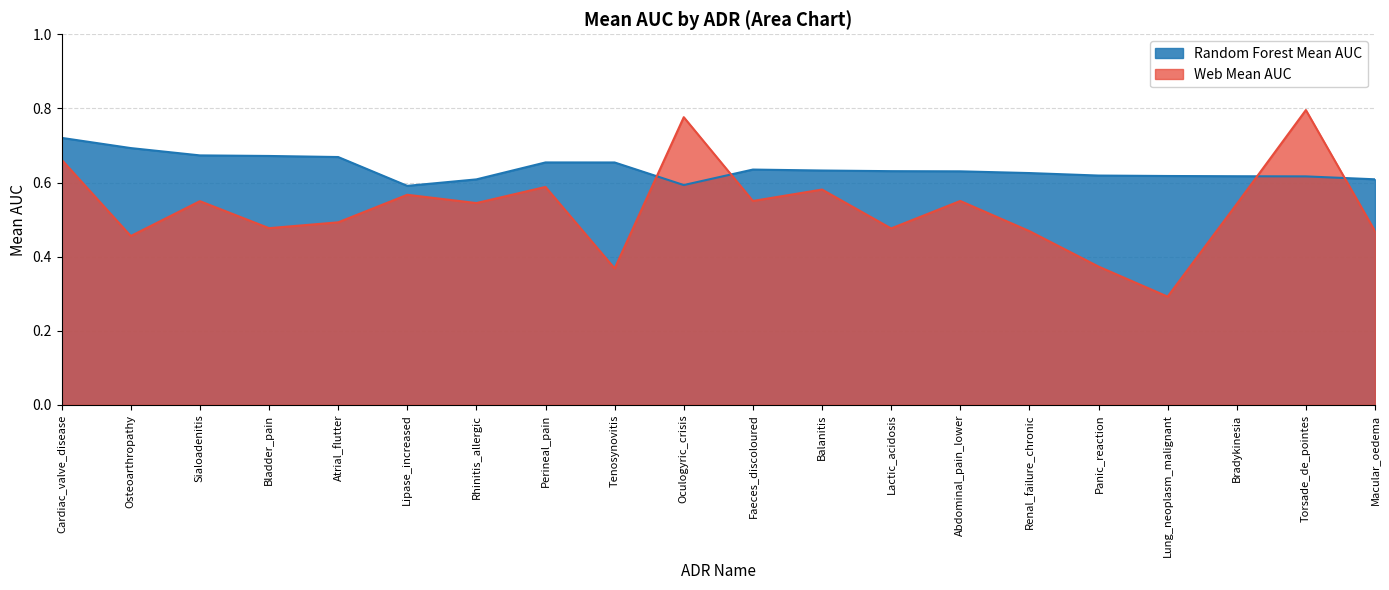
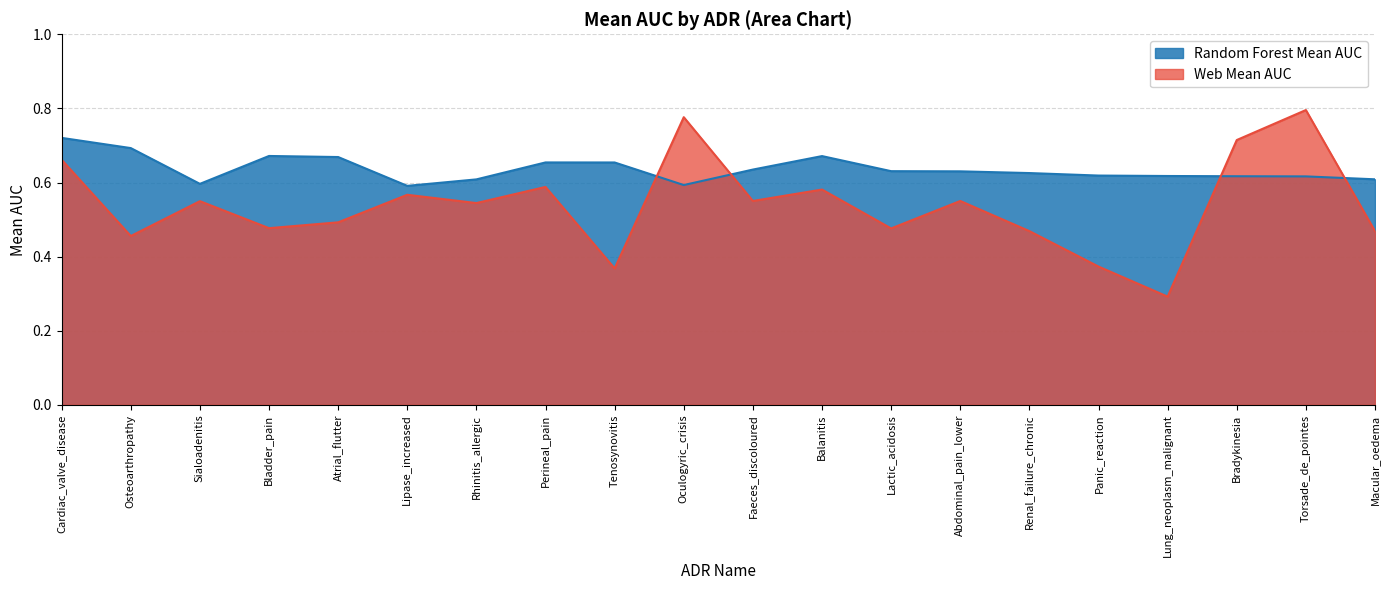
  {
    "Random Forest Mean AUC": {
      "Cardiac_valve_disease": 0.72,
      "Osteoarthropathy": 0.69,
-     "Sialoadenitis": 0.67,
+     "Sialoadenitis": 0.60,
      "Bladder_pain": 0.67,
      "Atrial_flutter": 0.67,
      "Lipase_increased": 0.59,
      "Rhinitis_allergic": 0.61,
      "Perineal_pain": 0.65,
      "Tenosynovitis": 0.65,
      "Oculogyric_crisis": 0.59,
      "Faeces_discoloured": 0.63,
-     "Balanitis": 0.63,
+     "Balanitis": 0.67,
      "Lactic_acidosis": 0.63,
      "Abdominal_pain_lower": 0.63,
      "Renal_failure_chronic": 0.63,
      "Panic_reaction": 0.62,
      "Lung_neoplasm_malignant": 0.62,
      "Bradykinesia": 0.62,
      "Torsade_de_pointes": 0.62,
      "Macular_oedema": 0.61
    },
    "Web Mean AUC": {
      "Cardiac_valve_disease": 0.66,
      "Osteoarthropathy": 0.46,
      "Sialoadenitis": 0.55,
      "Bladder_pain": 0.48,
      "Atrial_flutter": 0.49,
      "Lipase_increased": 0.57,
      "Rhinitis_allergic": 0.54,
      "Perineal_pain": 0.59,
      "Tenosynovitis": 0.37,
      "Oculogyric_crisis": 0.78,
      "Faeces_discoloured": 0.55,
      "Balanitis": 0.58,
      "Lactic_acidosis": 0.48,
      "Abdominal_pain_lower": 0.55,
      "Renal_failure_chronic": 0.47,
      "Panic_reaction": 0.37,
      "Lung_neoplasm_malignant": 0.29,
-     "Bradykinesia": 0.54,
+     "Bradykinesia": 0.71,
      "Torsade_de_pointes": 0.80,
      "Macular_oedema": 0.47
    }
  }
